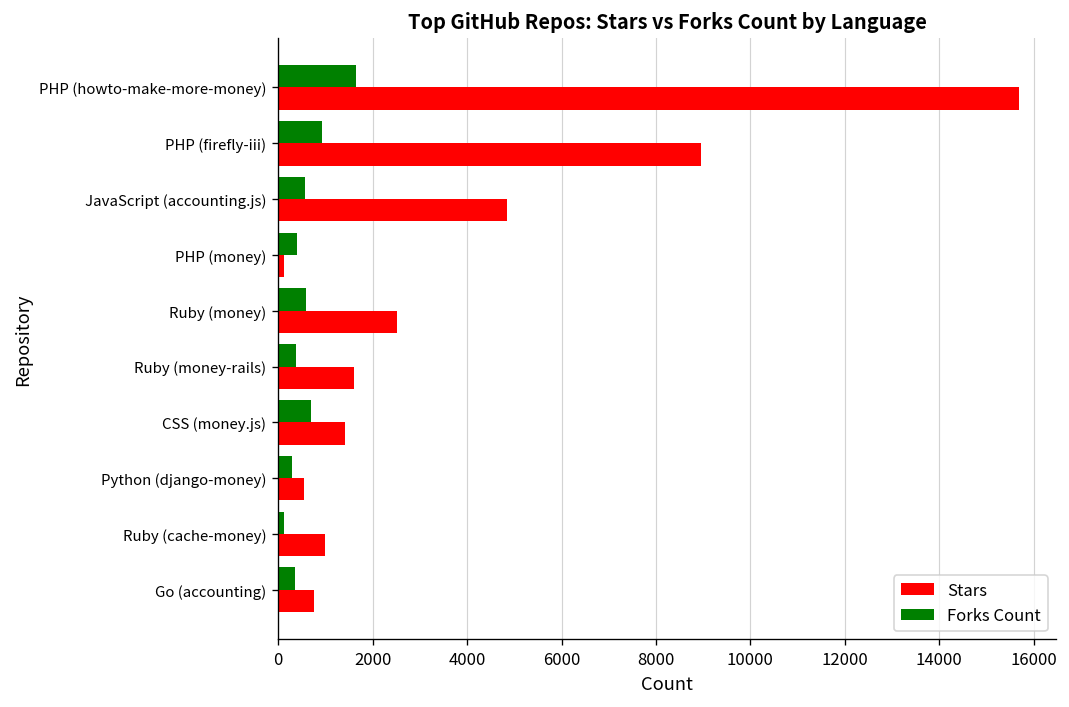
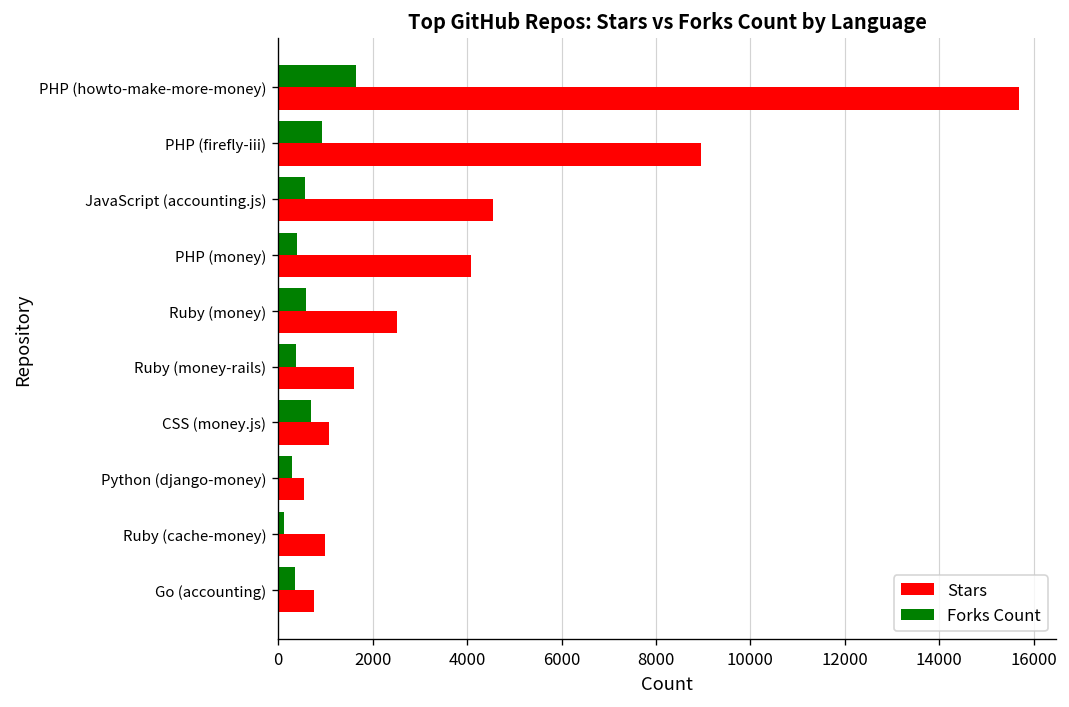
  {
    "Stars": {
      "PHP (howto-make-more-money)": 15700,
      "PHP (firefly-iii)": 8900,
-     "JavaScript (accounting.js)": 4900,
-     "PHP (money)": 100,
+     "JavaScript (accounting.js)": 4600,
+     "PHP (money)": 4100,
      "Ruby (money)": 2500,
      "Ruby (money-rails)": 1600,
-     "CSS (money.js)": 1400,
+     "CSS (money.js)": 1100,
      "Python (django-money)": 500,
      "Ruby (cache-money)": 1000,
      "Go (accounting)": 800
    },
    "Forks Count": {
      "PHP (howto-make-more-money)": 1700,
      "PHP (firefly-iii)": 900,
      "JavaScript (accounting.js)": 600,
      "PHP (money)": 400,
      "Ruby (money)": 600,
      "Ruby (money-rails)": 400,
      "CSS (money.js)": 700,
      "Python (django-money)": 300,
      "Ruby (cache-money)": 100,
      "Go (accounting)": 300
    }
  }
